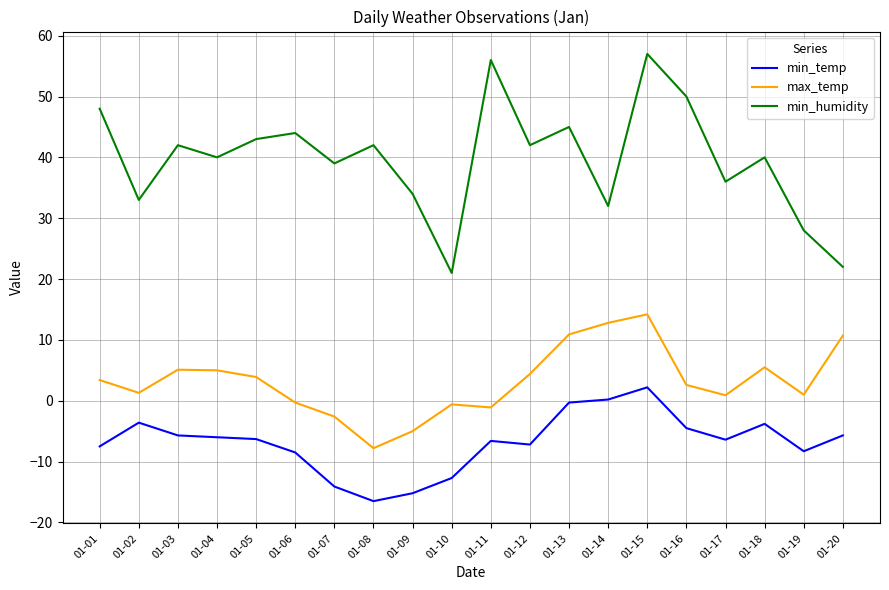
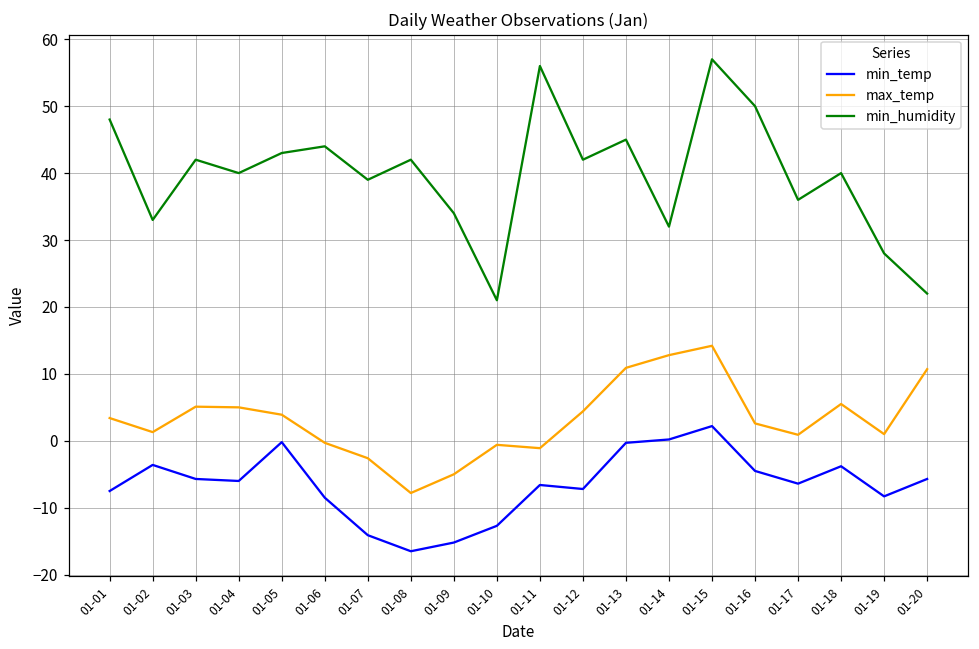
  {
    "min_temp": {
      "01-01": -8,
      "01-02": -4,
      "01-03": -6,
      "01-04": -6,
-     "01-05": -6,
+     "01-05": 0,
      "01-06": -9,
      "01-07": -14,
      "01-08": -17,
      "01-09": -15,
      "01-10": -13,
      "01-11": -7,
      "01-12": -7,
      "01-13": 0,
      "01-14": 0,
      "01-15": 2,
      "01-16": -5,
      "01-17": -6,
      "01-18": -4,
      "01-19": -8,
      "01-20": -6
    },
    "max_temp": {
      "01-01": 3,
      "01-02": 1,
      "01-03": 5,
      "01-04": 5,
      "01-05": 4,
      "01-06": 0,
      "01-07": -3,
      "01-08": -8,
      "01-09": -5,
      "01-10": -1,
      "01-11": -1,
      "01-12": 4,
      "01-13": 11,
      "01-14": 13,
      "01-15": 14,
      "01-16": 3,
      "01-17": 1,
      "01-18": 6,
      "01-19": 1,
      "01-20": 11
    },
    "min_humidity": {
      "01-01": 48,
      "01-02": 33,
      "01-03": 42,
      "01-04": 40,
      "01-05": 43,
      "01-06": 44,
      "01-07": 39,
      "01-08": 42,
      "01-09": 34,
      "01-10": 21,
      "01-11": 56,
      "01-12": 42,
      "01-13": 45,
      "01-14": 32,
      "01-15": 57,
      "01-16": 50,
      "01-17": 36,
      "01-18": 40,
      "01-19": 28,
      "01-20": 22
    }
  }
